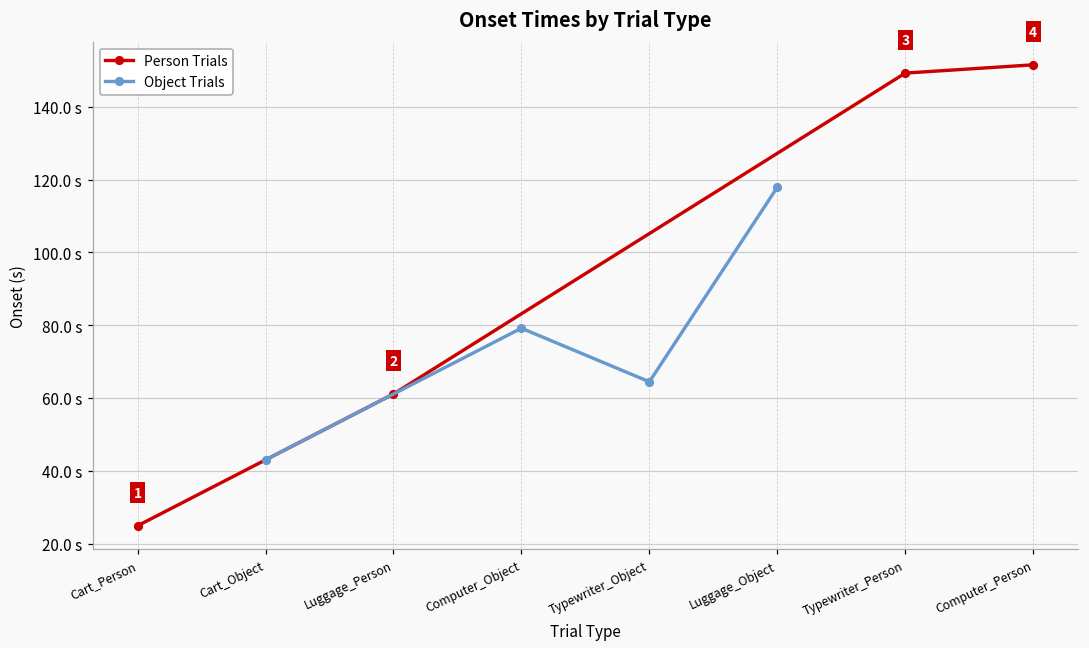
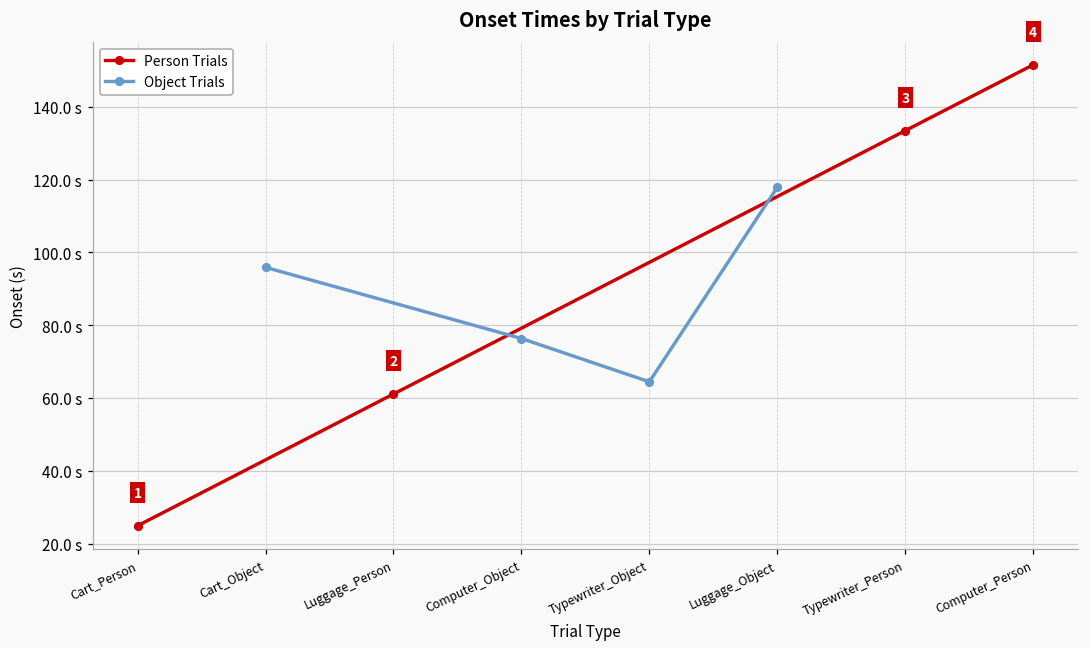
  {
    "Person Trials": {
-     "Typewriter_Person": "149 s"
+     "Typewriter_Person": "133 s"
    },
    "Object Trials": {
-     "Cart_Object": "43 s",
-     "Computer_Object": "79 s",
+     "Cart_Object": "96 s",
+     "Computer_Object": "76 s",
      "Typewriter_Object": "64 s",
      "Luggage_Object": "118 s"
    }
  }
